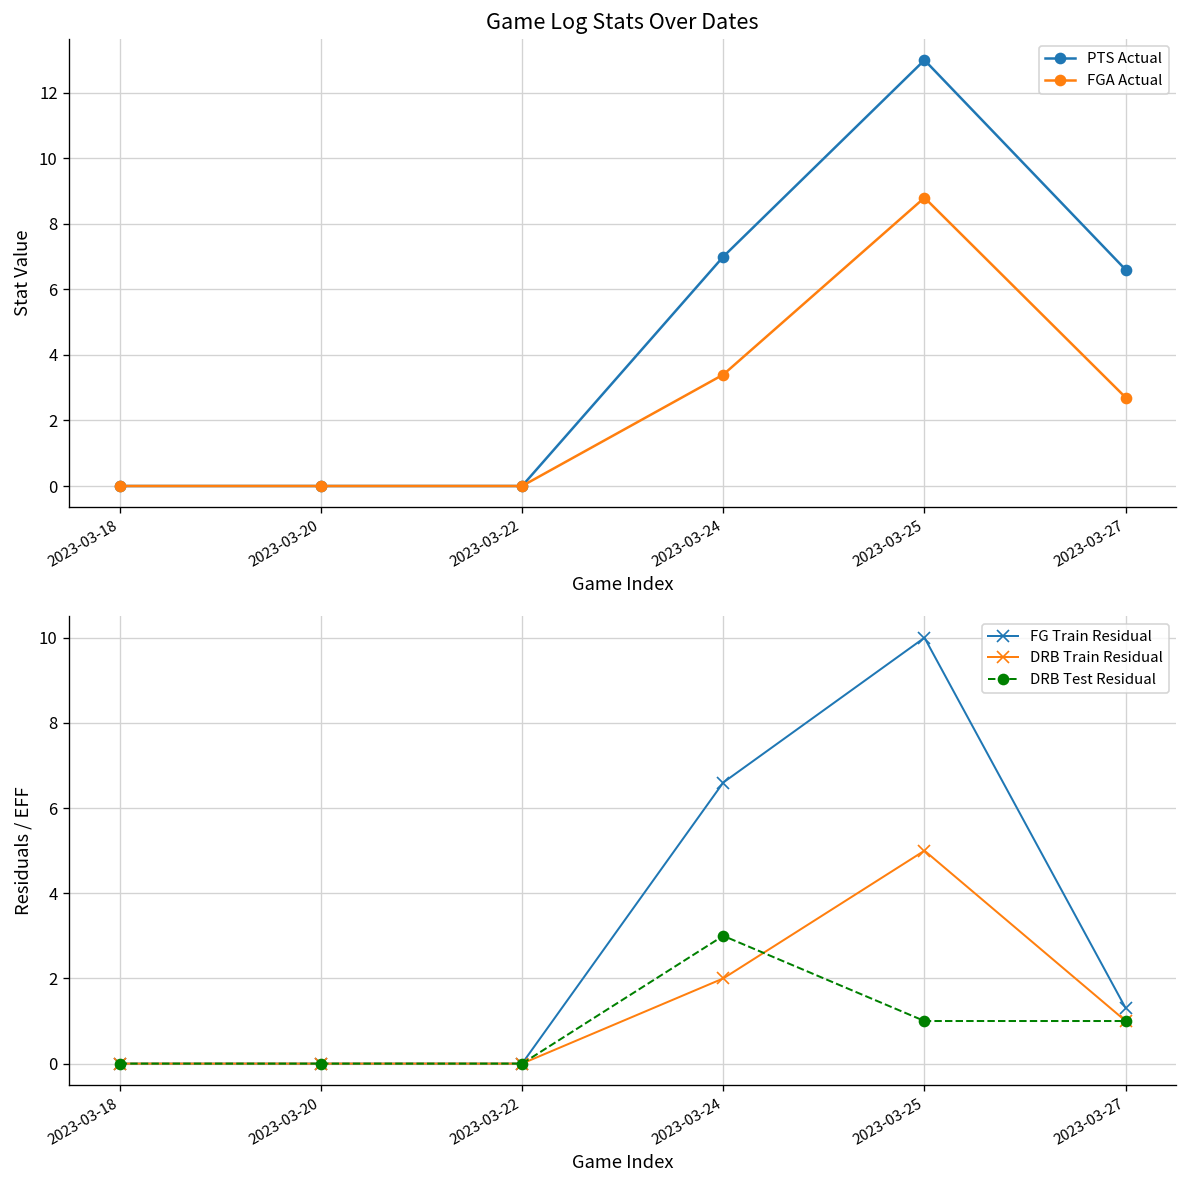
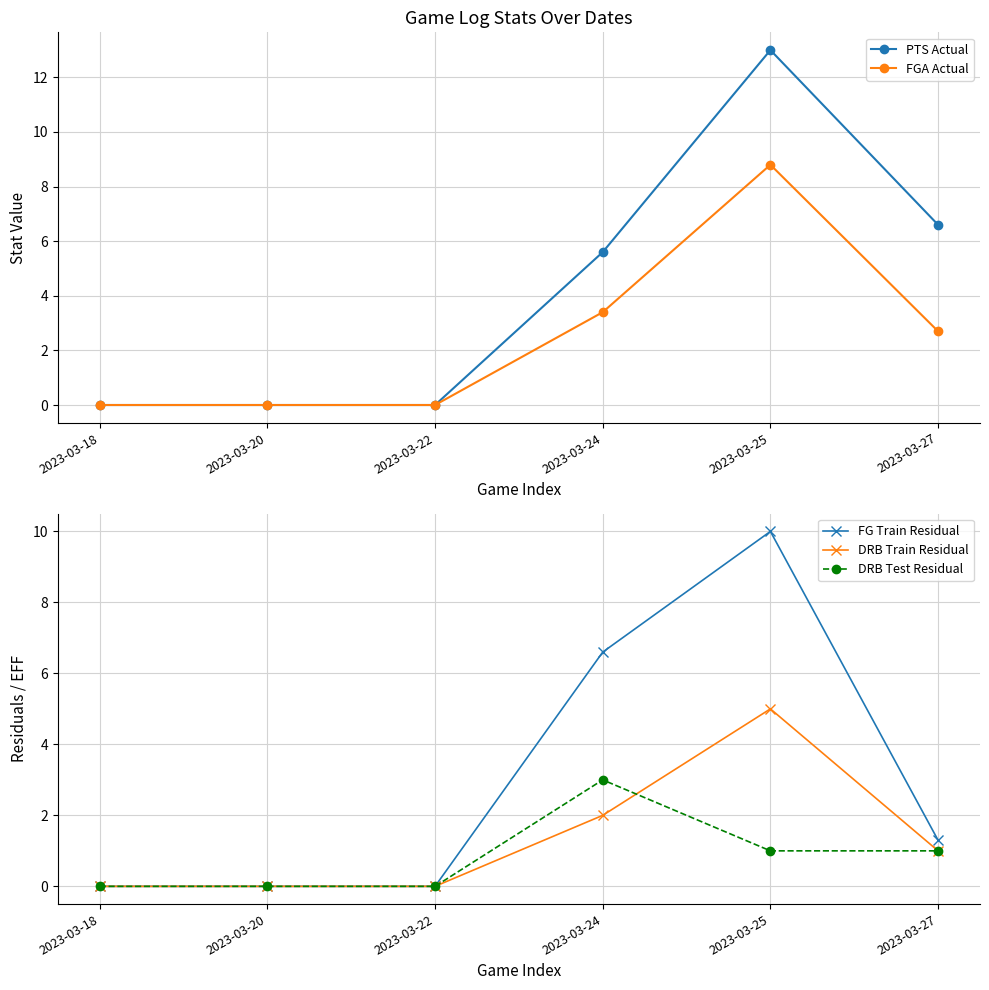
  {
    "Game Log Stats Over Dates": {
      "PTS Actual": {
-       "2023-03-24": 7.0,
+       "2023-03-24": 5.6,
        "2023-03-25": 13.0,
        "2023-03-27": 6.6
      },
      "FGA Actual": {
        "2023-03-24": 3.4,
        "2023-03-25": 8.8,
        "2023-03-27": 2.7
      }
    }
  }
